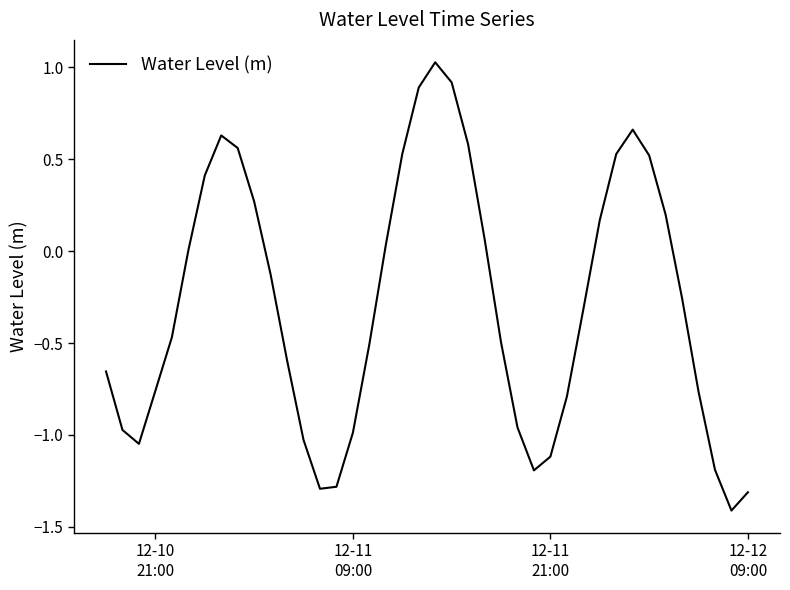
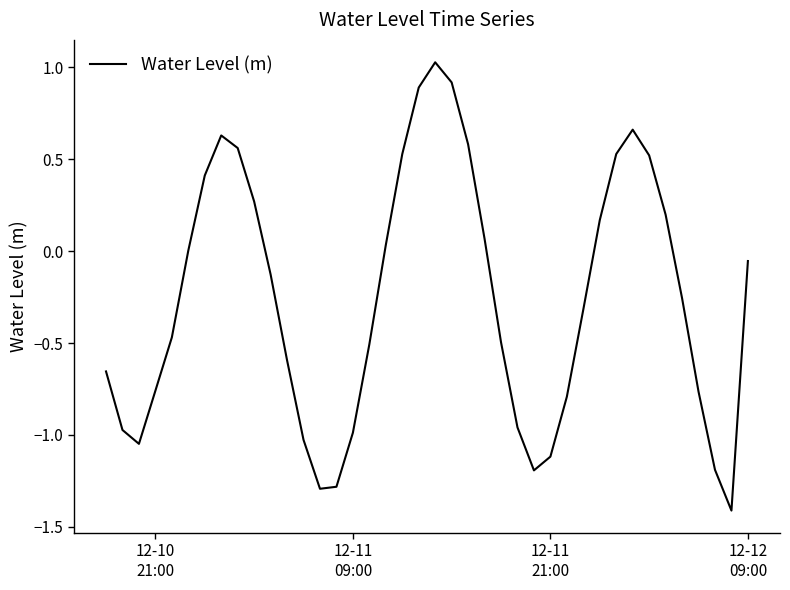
  {
    "12-10 21:00": -0.76,
    "12-11 09:00": -0.99,
    "12-11 21:00": -1.12,
-   "12-12 09:00": -1.31
+   "12-12 09:00": -0.05
  }
